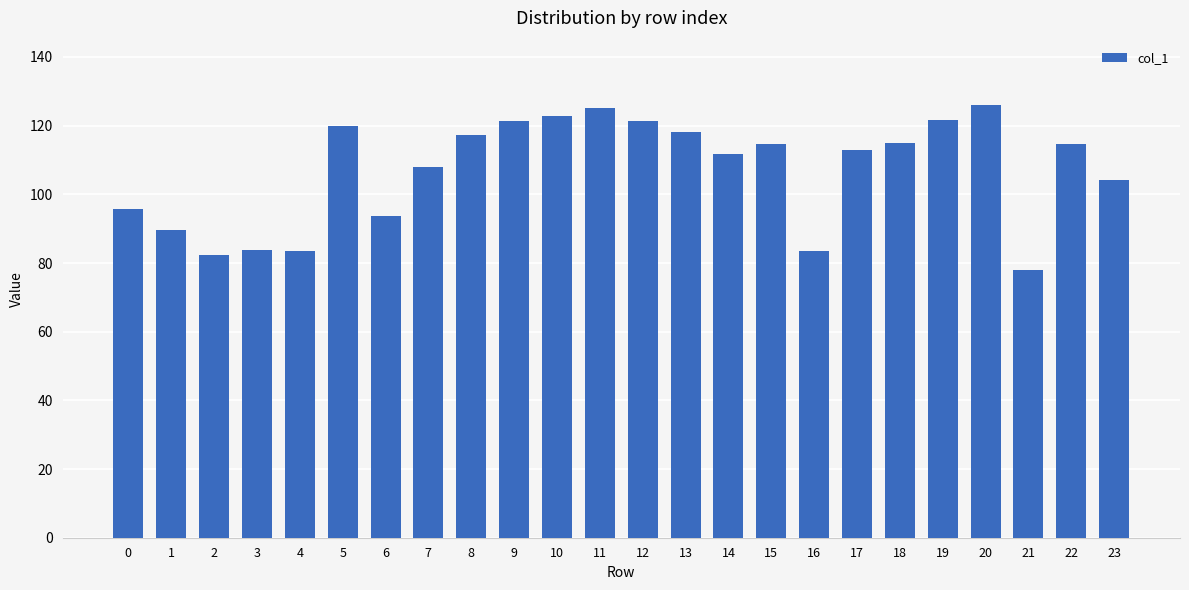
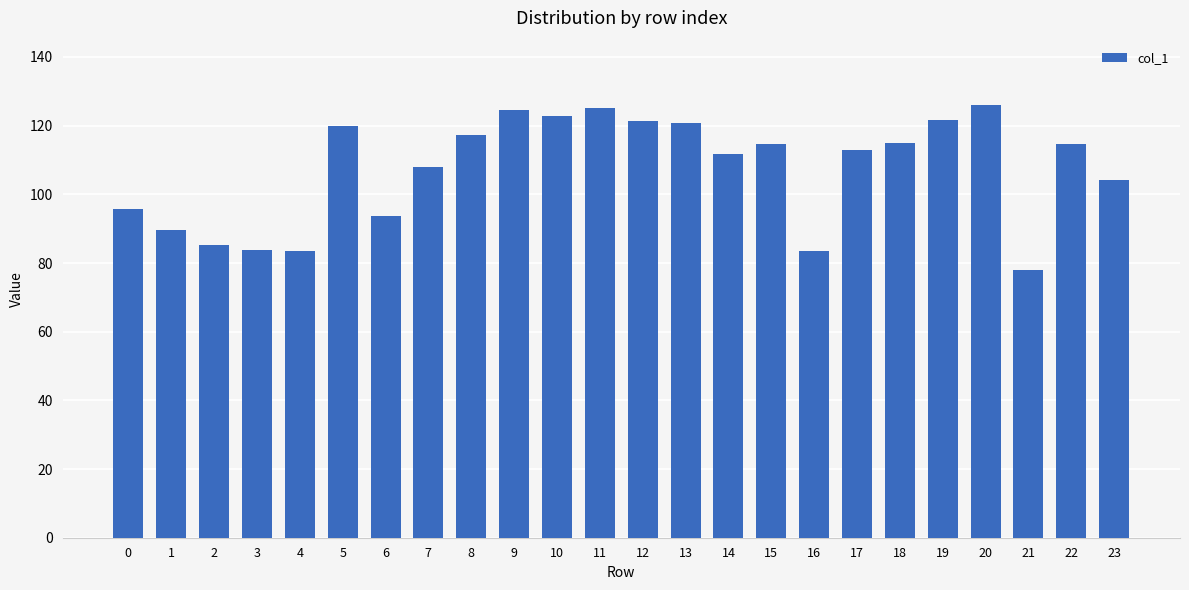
  {
    "0": 96,
    "1": 89,
-   "2": 82,
+   "2": 85,
    "3": 84,
    "4": 83,
    "5": 120,
    "6": 94,
    "7": 108,
    "8": 117,
-   "9": 121,
+   "9": 124,
    "10": 123,
    "11": 125,
    "12": 121,
-   "13": 118,
+   "13": 121,
    "14": 112,
    "15": 115,
    "16": 84,
    "17": 113,
    "18": 115,
    "19": 122,
    "20": 126,
    "21": 78,
    "22": 115,
    "23": 104
  }
